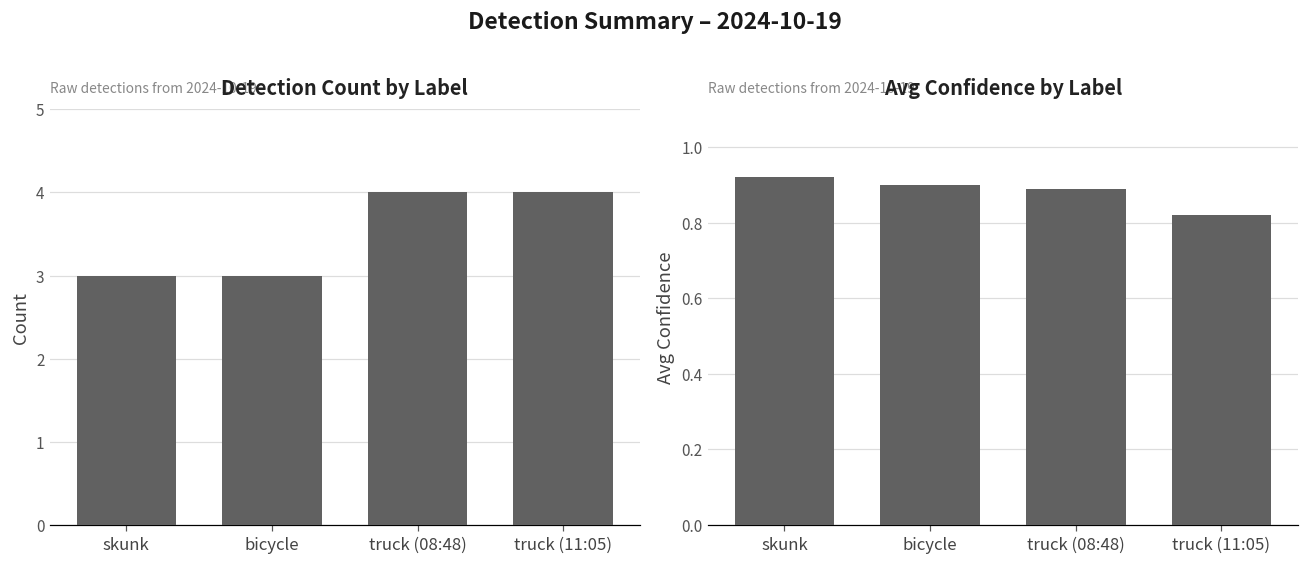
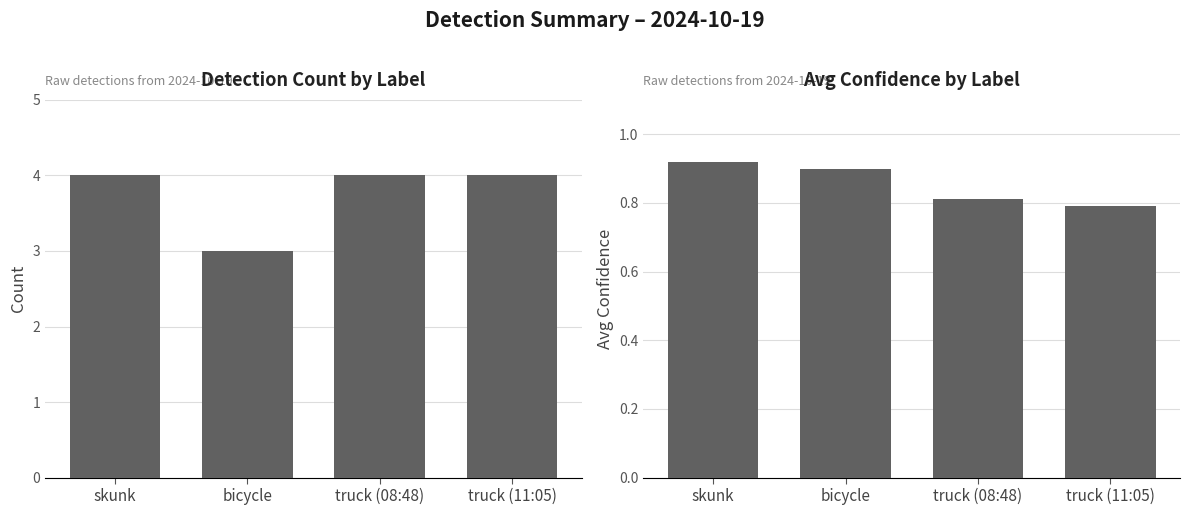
  {
    "Detection Count by Label": {
-     "skunk": 3,
+     "skunk": 4,
      "bicycle": 3,
      "truck (08:48)": 4,
      "truck (11:05)": 4
    },
    "Avg Confidence by Label": {
      "skunk": 0.92,
      "bicycle": 0.90,
-     "truck (08:48)": 0.89,
-     "truck (11:05)": 0.82
+     "truck (08:48)": 0.81,
+     "truck (11:05)": 0.79
    }
  }
